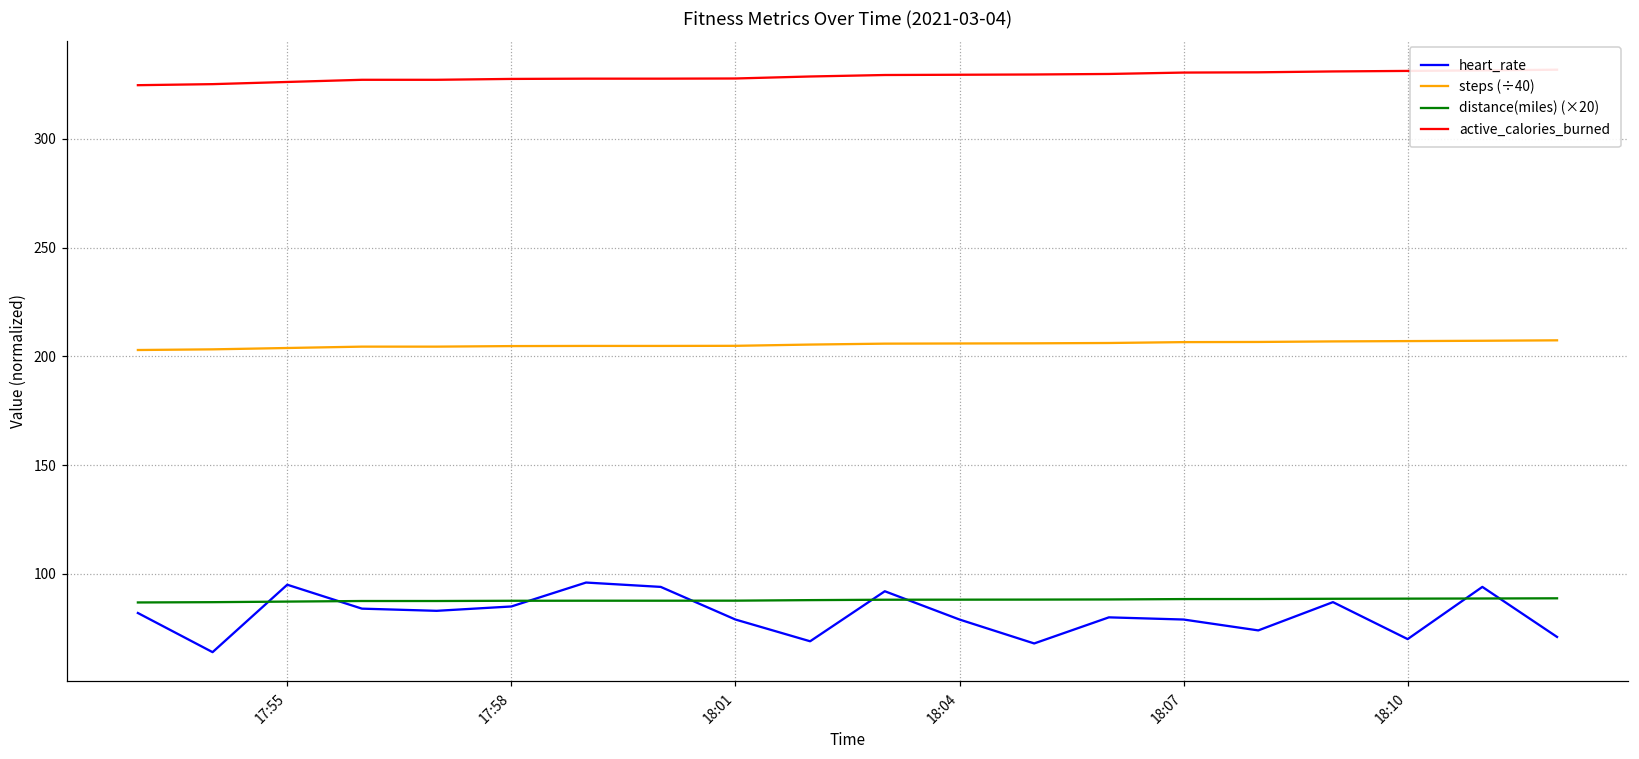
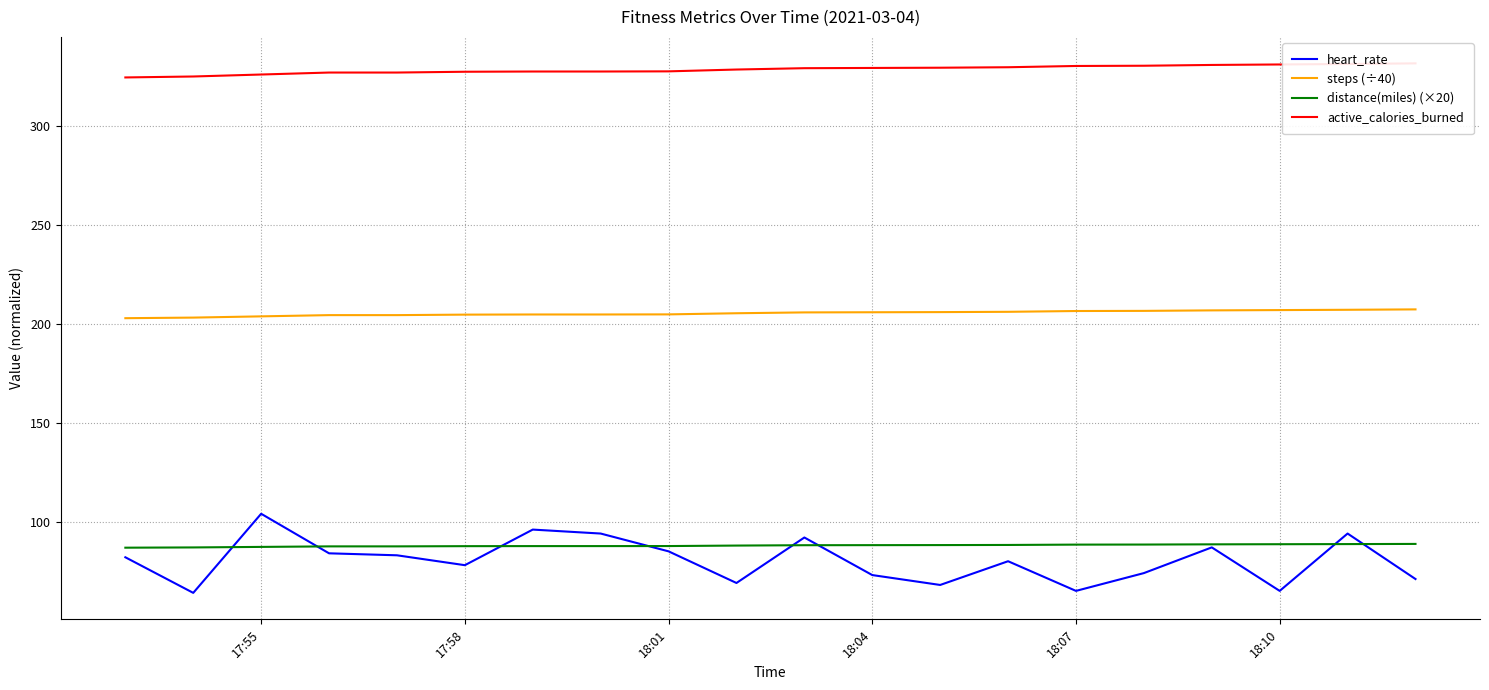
  {
    "heart_rate": {
-     "17:55": 95,
-     "17:58": 85,
-     "18:01": 79,
-     "18:04": 79,
-     "18:07": 79,
-     "18:10": 70
+     "17:55": 104,
+     "17:58": 78,
+     "18:01": 85,
+     "18:04": 73,
+     "18:07": 65,
+     "18:10": 65
    },
    "steps (÷40)": {
      "17:55": 204,
      "17:58": 205,
      "18:01": 205,
      "18:04": 206,
      "18:07": 207,
      "18:10": 207
    },
    "distance(miles) (×20)": {
      "17:55": 87,
      "17:58": 88,
      "18:01": 88,
      "18:04": 88,
      "18:07": 88,
      "18:10": 89
    },
    "active_calories_burned": {
      "17:55": 326,
      "17:58": 328,
      "18:01": 328,
      "18:04": 329,
      "18:07": 330,
      "18:10": 331
    }
  }
